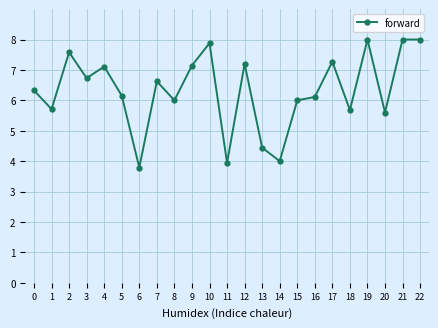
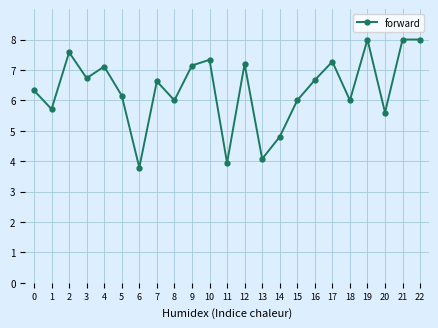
  {
    "0": 6.3,
    "1": 5.7,
    "2": 7.6,
    "3": 6.7,
    "4": 7.1,
    "5": 6.2,
    "6": 3.8,
    "7": 6.6,
    "8": 6.0,
    "9": 7.1,
-   "10": 7.9,
+   "10": 7.3,
    "11": 3.9,
    "12": 7.2,
-   "13": 4.4,
-   "14": 4.0,
+   "13": 4.1,
+   "14": 4.8,
    "15": 6.0,
-   "16": 6.1,
+   "16": 6.7,
    "17": 7.3,
-   "18": 5.7,
+   "18": 6.0,
    "19": 8.0,
    "20": 5.6,
    "21": 8.0,
    "22": 8.0
  }
